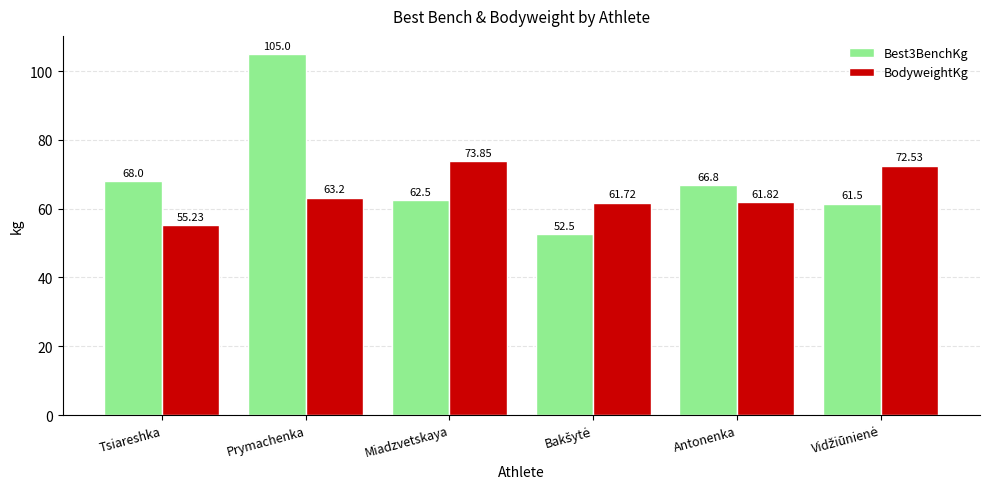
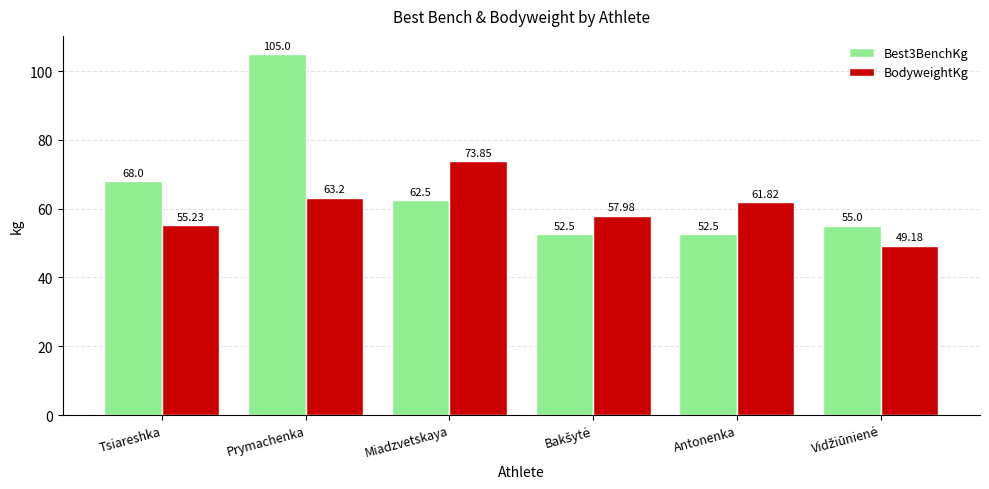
  {
    "Best3BenchKg": {
      "Tsiareshka": 68.0,
      "Prymachenka": 105.0,
      "Miadzvetskaya": 62.5,
      "Bakšytė": 52.5,
-     "Antonenka": 66.8,
-     "Vidžiūnienė": 61.5
+     "Antonenka": 52.5,
+     "Vidžiūnienė": 55.0
    },
    "BodyweightKg": {
      "Tsiareshka": 55.23,
      "Prymachenka": 63.2,
      "Miadzvetskaya": 73.85,
-     "Bakšytė": 61.72,
+     "Bakšytė": 57.98,
      "Antonenka": 61.82,
-     "Vidžiūnienė": 72.53
+     "Vidžiūnienė": 49.18
    }
  }
